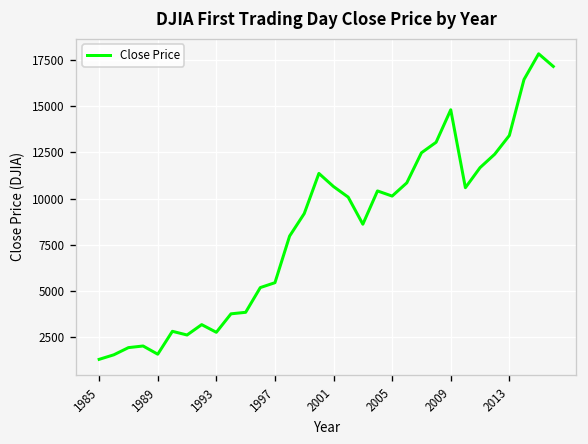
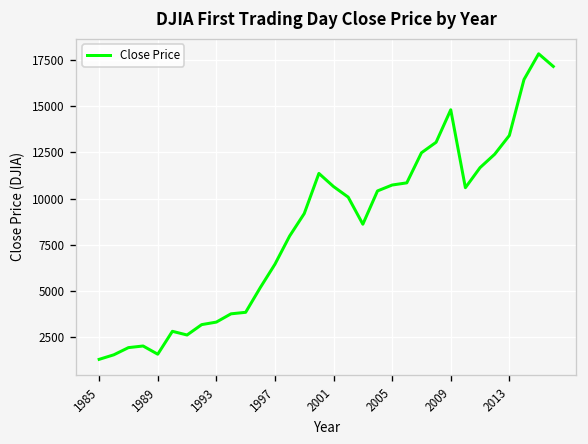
  {
    "1985": 1300,
    "1989": 1600,
-   "1993": 2800,
-   "1997": 5400,
+   "1993": 3300,
+   "1997": 6400,
    "2001": 10600,
-   "2005": 10100,
+   "2005": 10700,
    "2009": 14800,
    "2013": 13400
  }
